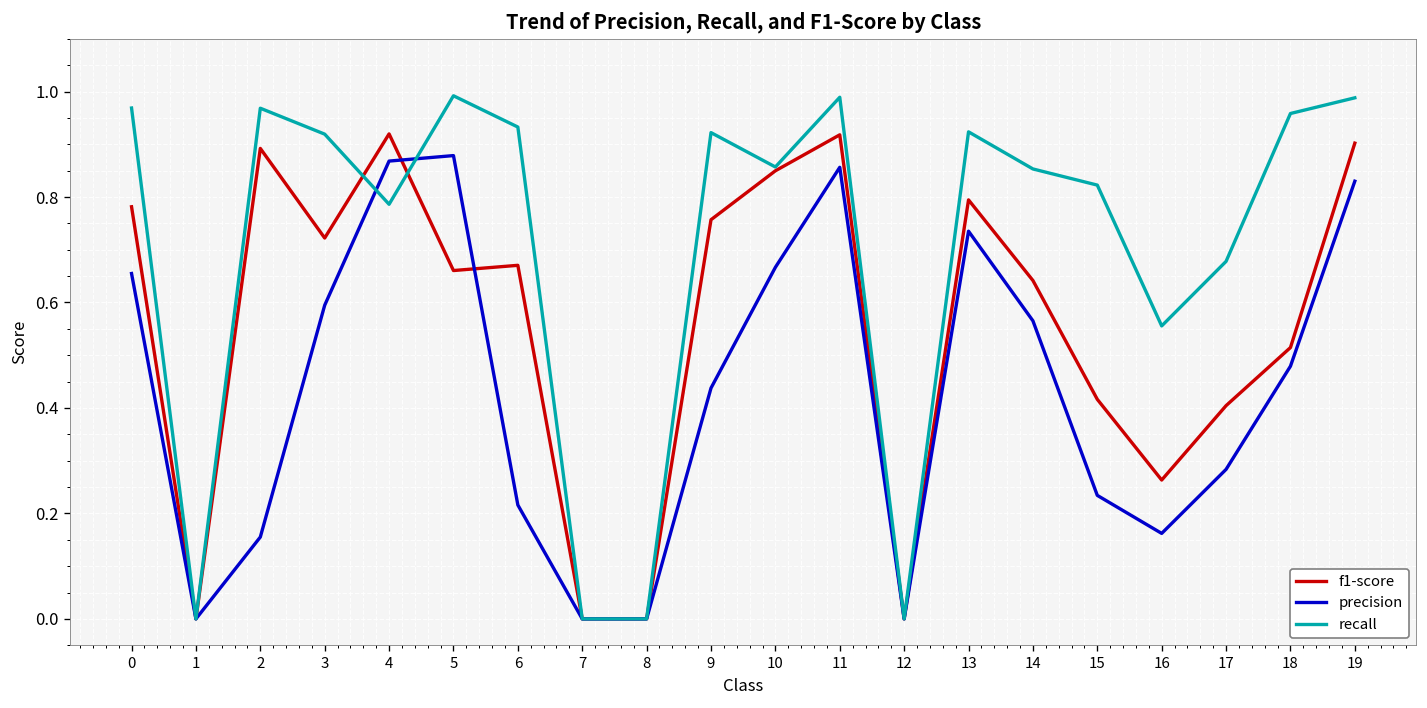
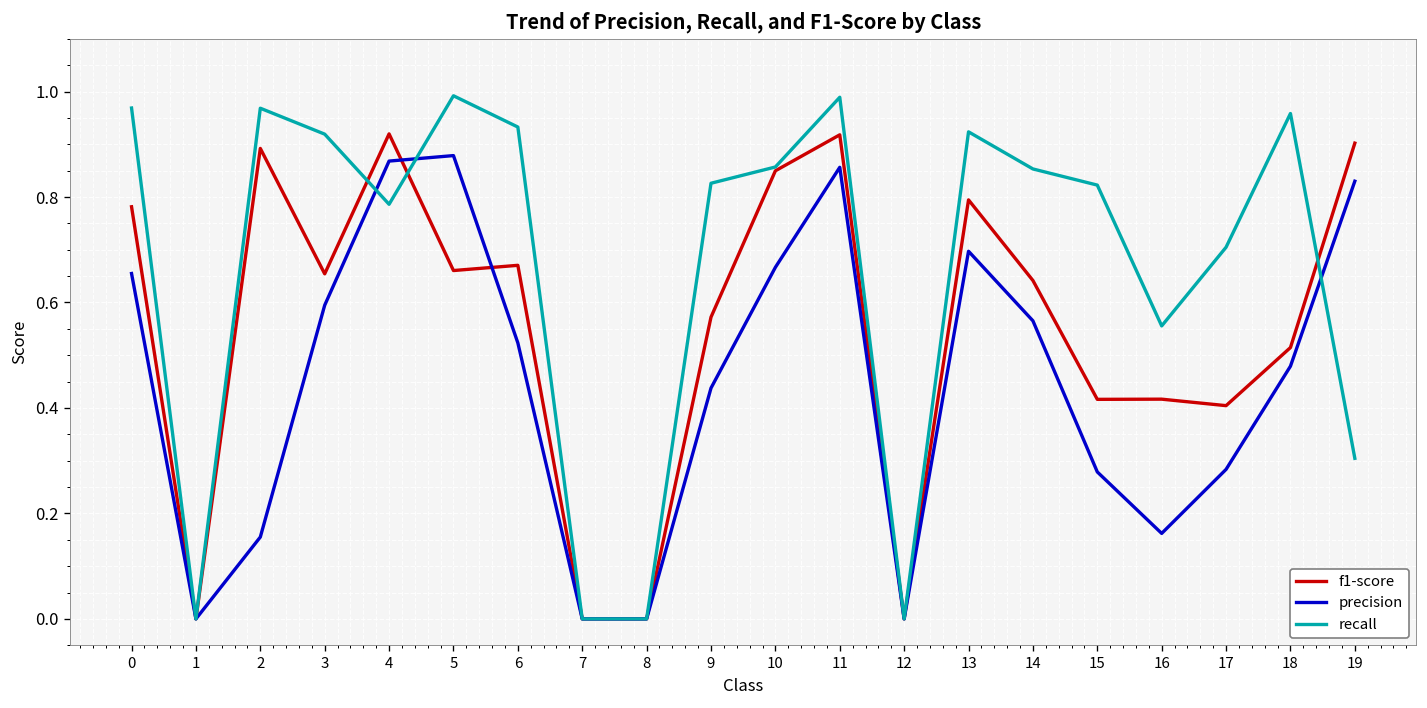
  {
    "f1-score": {
      "0": 0.78,
      "2": 0.89,
-     "3": 0.72,
+     "3": 0.65,
      "4": 0.92,
      "5": 0.66,
      "6": 0.67,
-     "9": 0.76,
+     "9": 0.57,
      "10": 0.85,
      "11": 0.92,
      "13": 0.79,
      "14": 0.64,
      "15": 0.42,
-     "16": 0.26,
+     "16": 0.42,
      "17": 0.40,
      "18": 0.51,
      "19": 0.90
    },
    "precision": {
      "0": 0.65,
      "2": 0.16,
      "3": 0.59,
      "4": 0.87,
      "5": 0.88,
-     "6": 0.22,
+     "6": 0.52,
      "9": 0.44,
      "10": 0.67,
      "11": 0.86,
-     "13": 0.74,
+     "13": 0.70,
      "14": 0.57,
-     "15": 0.23,
+     "15": 0.28,
      "16": 0.16,
      "17": 0.28,
      "18": 0.48,
      "19": 0.83
    },
    "recall": {
      "0": 0.97,
      "2": 0.97,
      "3": 0.92,
      "4": 0.79,
      "5": 0.99,
      "6": 0.93,
-     "9": 0.92,
+     "9": 0.83,
      "10": 0.86,
      "11": 0.99,
      "13": 0.92,
      "14": 0.85,
      "15": 0.82,
      "16": 0.56,
-     "17": 0.68,
+     "17": 0.70,
      "18": 0.96,
-     "19": 0.99
+     "19": 0.30
    }
  }
